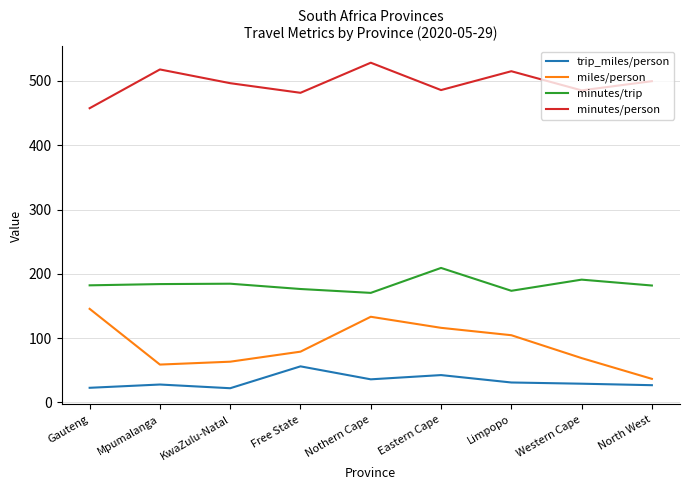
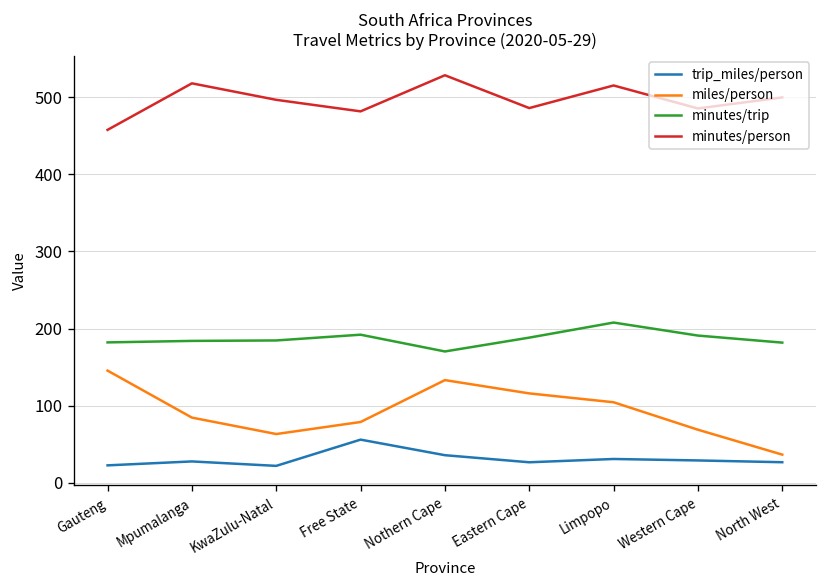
  {
    "trip_miles/person": {
      "Gauteng": 20,
      "Mpumalanga": 30,
      "KwaZulu-Natal": 20,
      "Free State": 60,
      "Nothern Cape": 40,
-     "Eastern Cape": 40,
+     "Eastern Cape": 30,
      "Limpopo": 30,
      "Western Cape": 30,
      "North West": 30
    },
    "miles/person": {
      "Gauteng": 150,
-     "Mpumalanga": 60,
+     "Mpumalanga": 80,
      "KwaZulu-Natal": 60,
      "Free State": 80,
      "Nothern Cape": 130,
      "Eastern Cape": 120,
      "Limpopo": 100,
      "Western Cape": 70,
      "North West": 40
    },
    "minutes/trip": {
      "Gauteng": 180,
      "Mpumalanga": 180,
      "KwaZulu-Natal": 180,
-     "Free State": 180,
+     "Free State": 190,
      "Nothern Cape": 170,
-     "Eastern Cape": 210,
-     "Limpopo": 170,
+     "Eastern Cape": 190,
+     "Limpopo": 210,
      "Western Cape": 190,
      "North West": 180
    },
    "minutes/person": {
      "Gauteng": 460,
      "Mpumalanga": 520,
      "KwaZulu-Natal": 500,
      "Free State": 480,
      "Nothern Cape": 530,
      "Eastern Cape": 490,
      "Limpopo": 520
    }
  }
